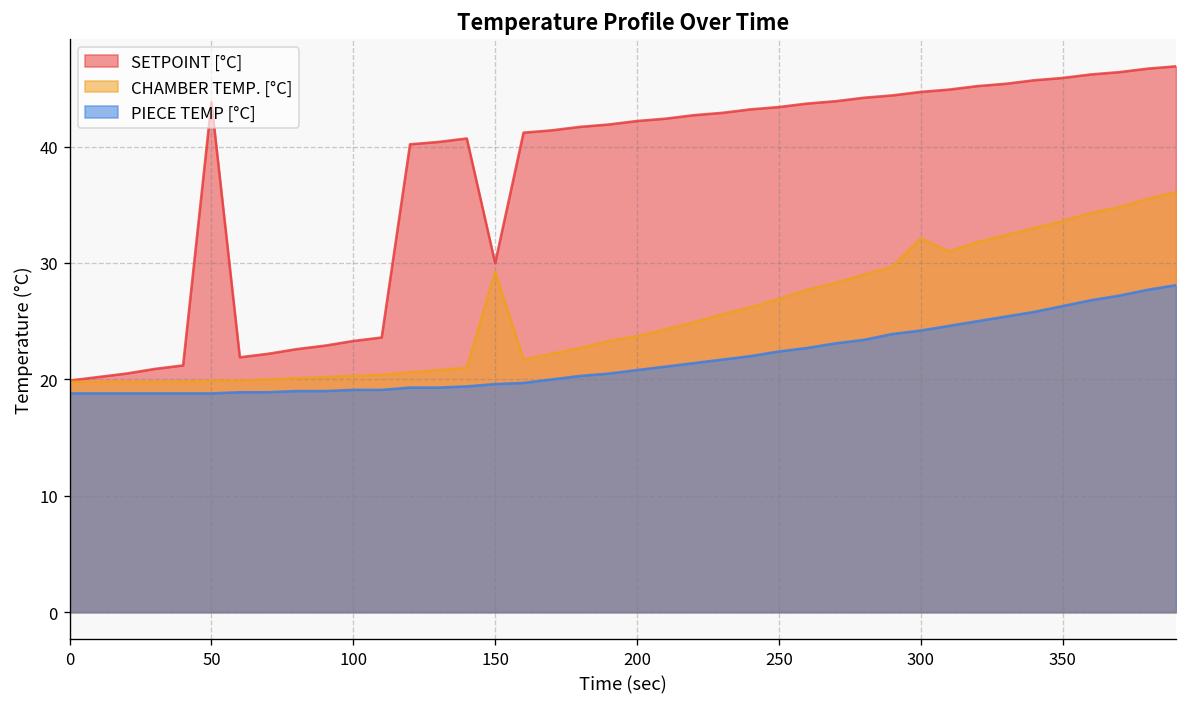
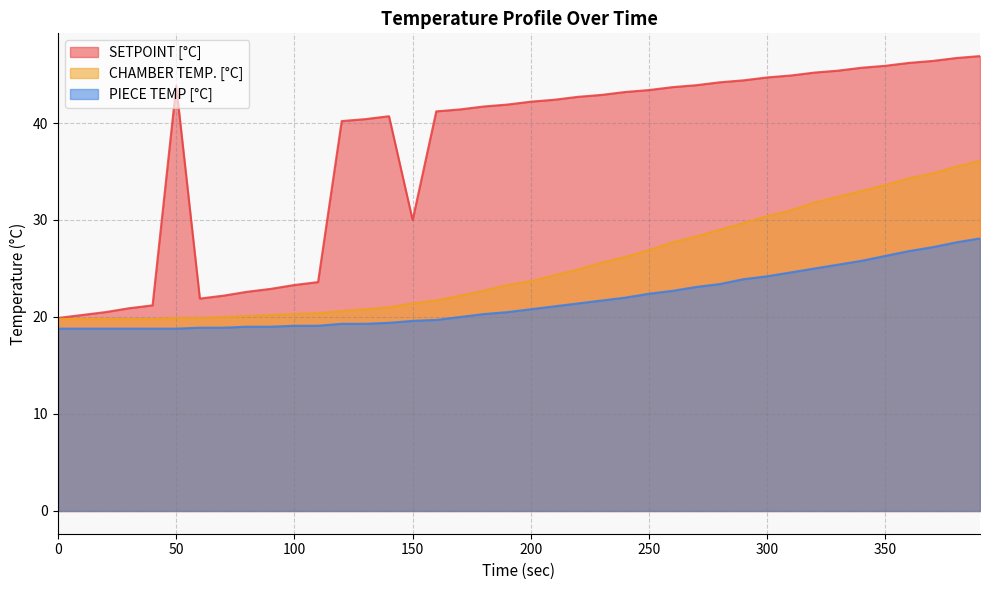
  {
    "SETPOINT [°C]": {
      "100": 23,
      "150": 30,
      "200": 42,
      "250": 43,
      "300": 45,
      "350": 46
    },
    "CHAMBER TEMP. [°C]": {
      "50": 20,
      "100": 20,
-     "150": 29,
+     "150": 21,
      "200": 24,
      "250": 27,
-     "300": 32,
+     "300": 30,
      "350": 34
    },
    "PIECE TEMP [°C]": {
      "0": 19,
      "50": 19,
      "100": 19,
      "150": 20,
      "200": 21,
      "250": 22,
      "300": 24,
      "350": 26
    }
  }
